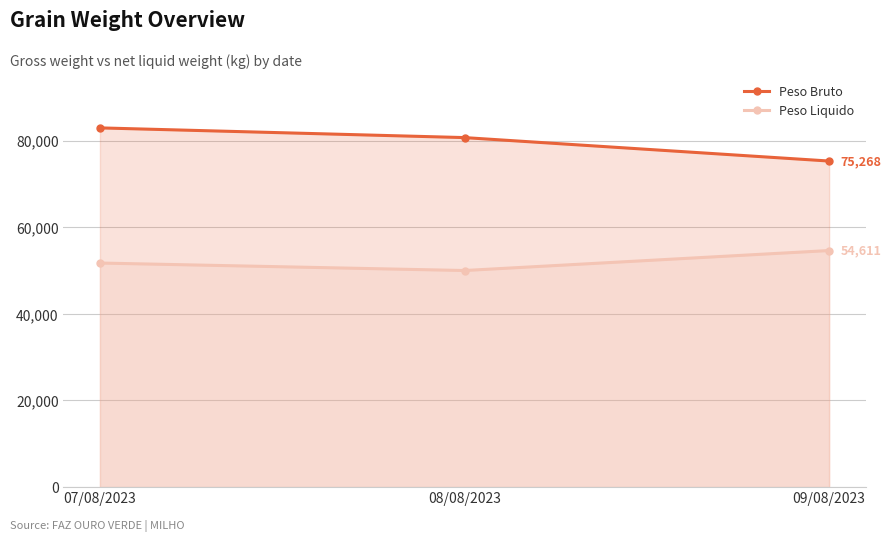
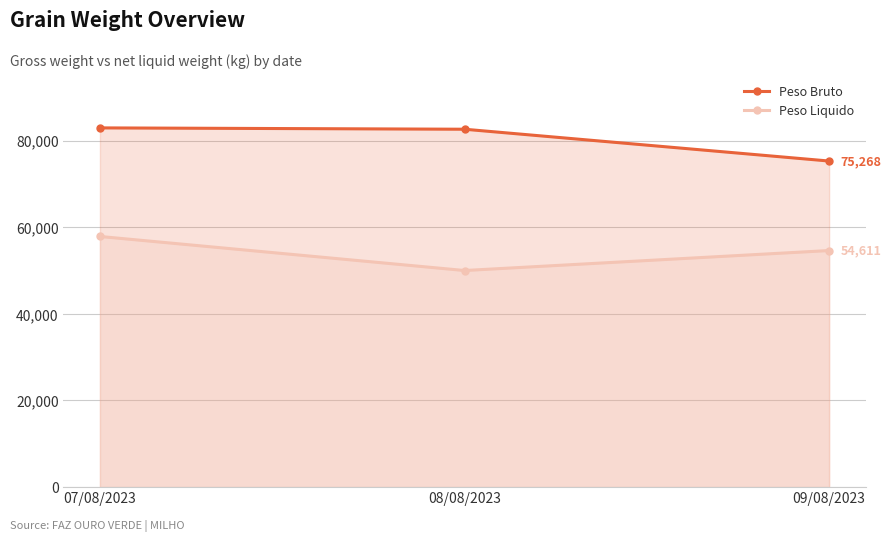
  {
    "Peso Bruto": {
      "07/08/2023": "83,000",
-     "08/08/2023": "81,000"
+     "08/08/2023": "83,000"
    },
    "Peso Liquido": {
-     "07/08/2023": "52,000",
+     "07/08/2023": "58,000",
      "08/08/2023": "50,000"
    }
  }
